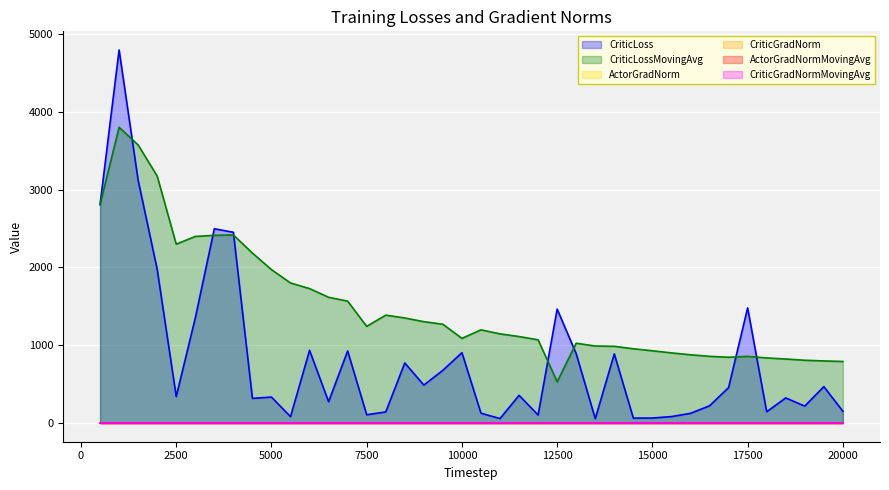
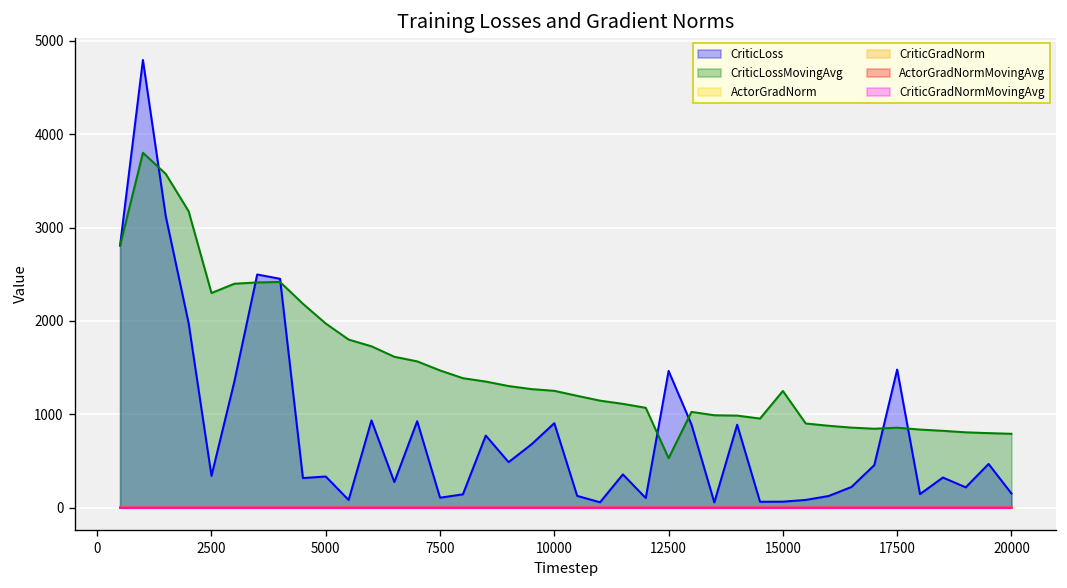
  {
    "CriticLoss": {
      "2500": 300,
      "5000": 300,
      "7500": 100,
      "10000": 900,
      "12500": 1500,
      "15000": 100,
      "17500": 1500,
      "20000": 200
    },
    "CriticLossMovingAvg": {
      "2500": 2300,
      "5000": 2000,
-     "7500": 1200,
-     "10000": 1100,
+     "7500": 1500,
+     "10000": 1300,
      "12500": 500,
-     "15000": 900,
+     "15000": 1300,
      "17500": 900,
      "20000": 800
    },
    "CriticGradNormMovingAvg": {
      "2500": 0,
      "5000": 0,
      "7500": 0,
      "10000": 0,
      "12500": 0,
      "15000": 0,
      "17500": 0,
      "20000": 0
    }
  }
